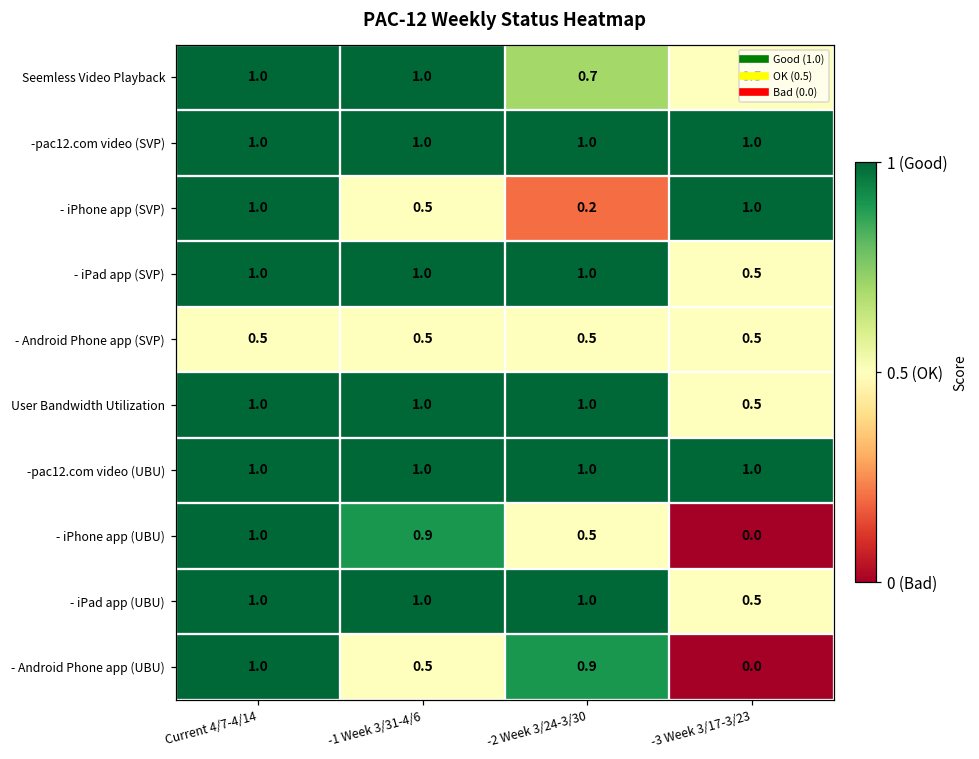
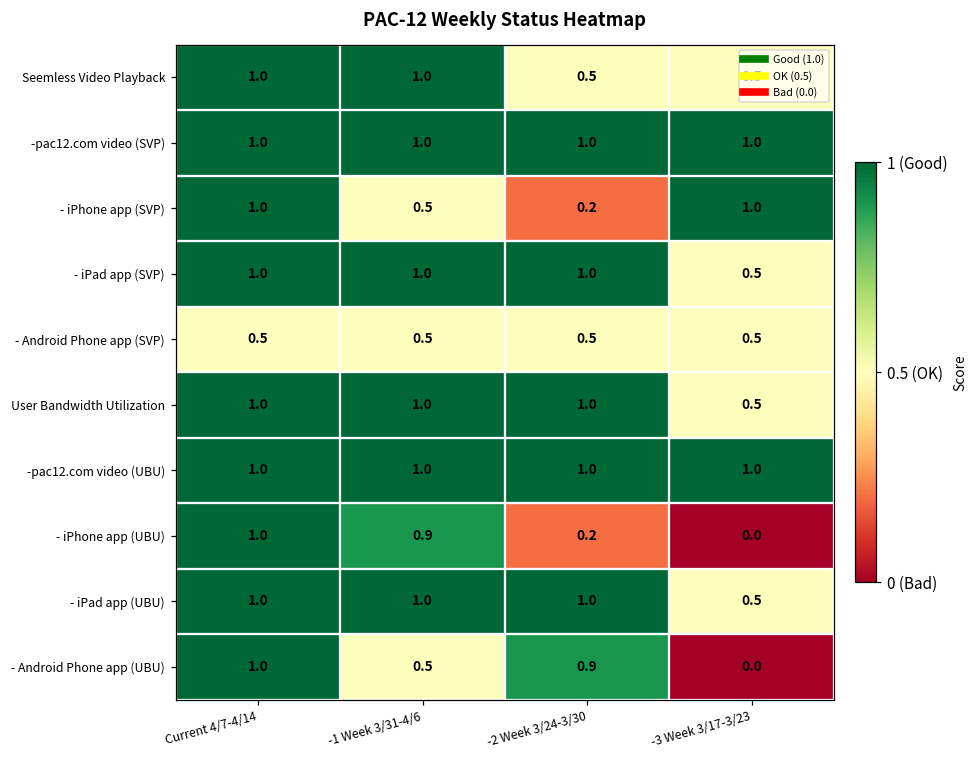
  {
    "Seemless Video Playback": {
      "Current 4/7-4/14": 1.0,
      "-1 Week 3/31-4/6": 1.0,
-     "-2 Week 3/24-3/30": 0.7
+     "-2 Week 3/24-3/30": 0.5
    },
    "-pac12.com video (SVP)": {
      "Current 4/7-4/14": 1.0,
      "-1 Week 3/31-4/6": 1.0,
      "-2 Week 3/24-3/30": 1.0,
      "-3 Week 3/17-3/23": 1.0
    },
    "- iPhone app (SVP)": {
      "Current 4/7-4/14": 1.0,
      "-1 Week 3/31-4/6": 0.5,
      "-2 Week 3/24-3/30": 0.2,
      "-3 Week 3/17-3/23": 1.0
    },
    "- iPad app (SVP)": {
      "Current 4/7-4/14": 1.0,
      "-1 Week 3/31-4/6": 1.0,
      "-2 Week 3/24-3/30": 1.0,
      "-3 Week 3/17-3/23": 0.5
    },
    "- Android Phone app (SVP)": {
      "Current 4/7-4/14": 0.5,
      "-1 Week 3/31-4/6": 0.5,
      "-2 Week 3/24-3/30": 0.5,
      "-3 Week 3/17-3/23": 0.5
    },
    "User Bandwidth Utilization": {
      "Current 4/7-4/14": 1.0,
      "-1 Week 3/31-4/6": 1.0,
      "-2 Week 3/24-3/30": 1.0,
      "-3 Week 3/17-3/23": 0.5
    },
    "-pac12.com video (UBU)": {
      "Current 4/7-4/14": 1.0,
      "-1 Week 3/31-4/6": 1.0,
      "-2 Week 3/24-3/30": 1.0,
      "-3 Week 3/17-3/23": 1.0
    },
    "- iPhone app (UBU)": {
      "Current 4/7-4/14": 1.0,
      "-1 Week 3/31-4/6": 0.9,
-     "-2 Week 3/24-3/30": 0.5,
+     "-2 Week 3/24-3/30": 0.2,
      "-3 Week 3/17-3/23": 0.0
    },
    "- iPad app (UBU)": {
      "Current 4/7-4/14": 1.0,
      "-1 Week 3/31-4/6": 1.0,
      "-2 Week 3/24-3/30": 1.0,
      "-3 Week 3/17-3/23": 0.5
    },
    "- Android Phone app (UBU)": {
      "Current 4/7-4/14": 1.0,
      "-1 Week 3/31-4/6": 0.5,
      "-2 Week 3/24-3/30": 0.9,
      "-3 Week 3/17-3/23": 0.0
    }
  }
